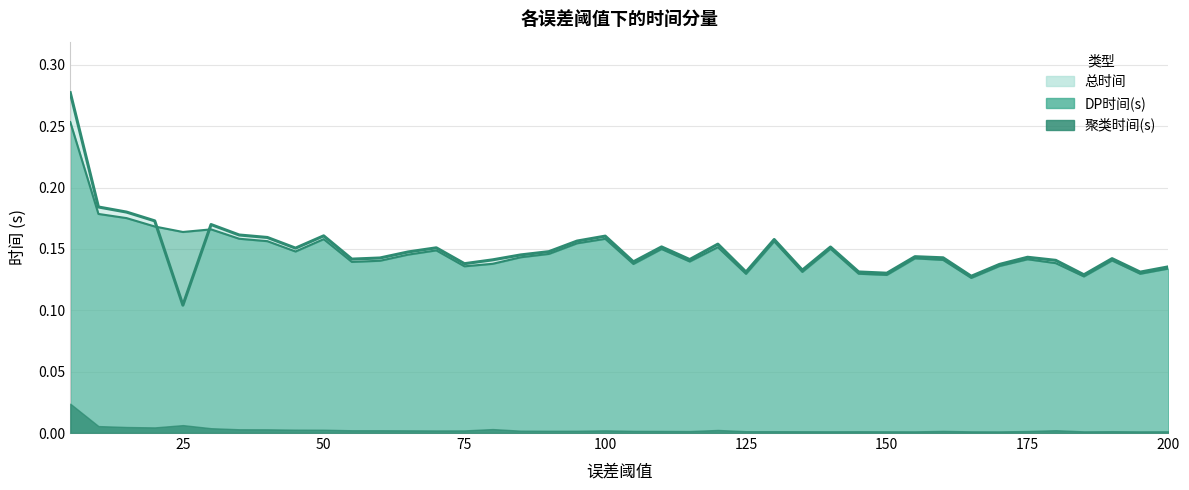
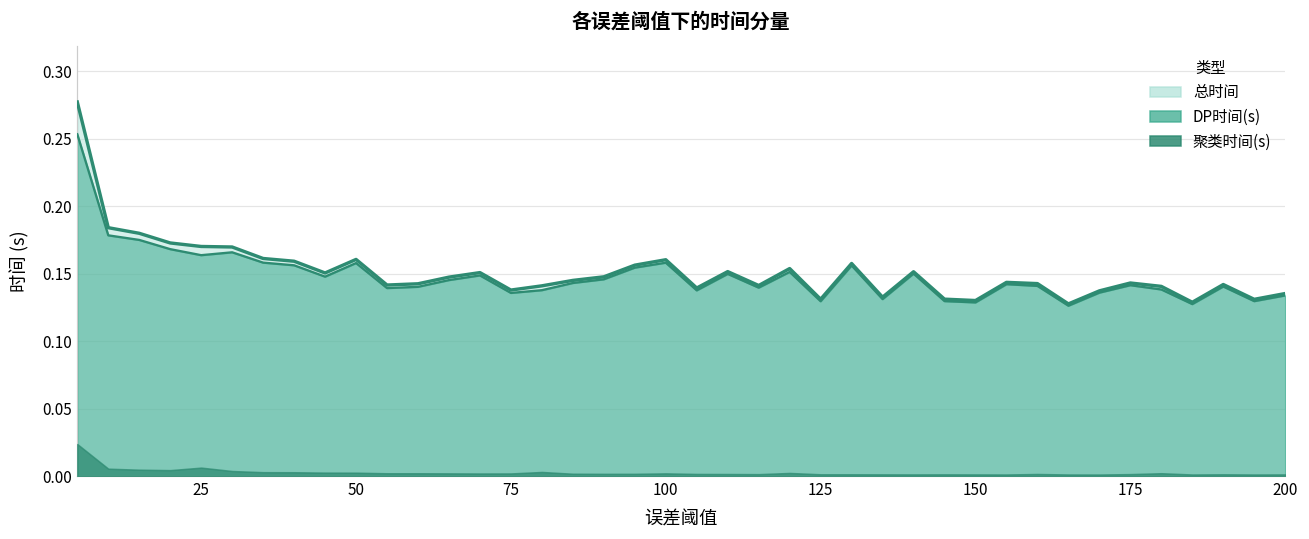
  {
    "总时间": {
-     "25": 0.104,
+     "25": 0.170,
      "50": 0.161,
      "75": 0.138,
      "100": 0.160
    }
  }
